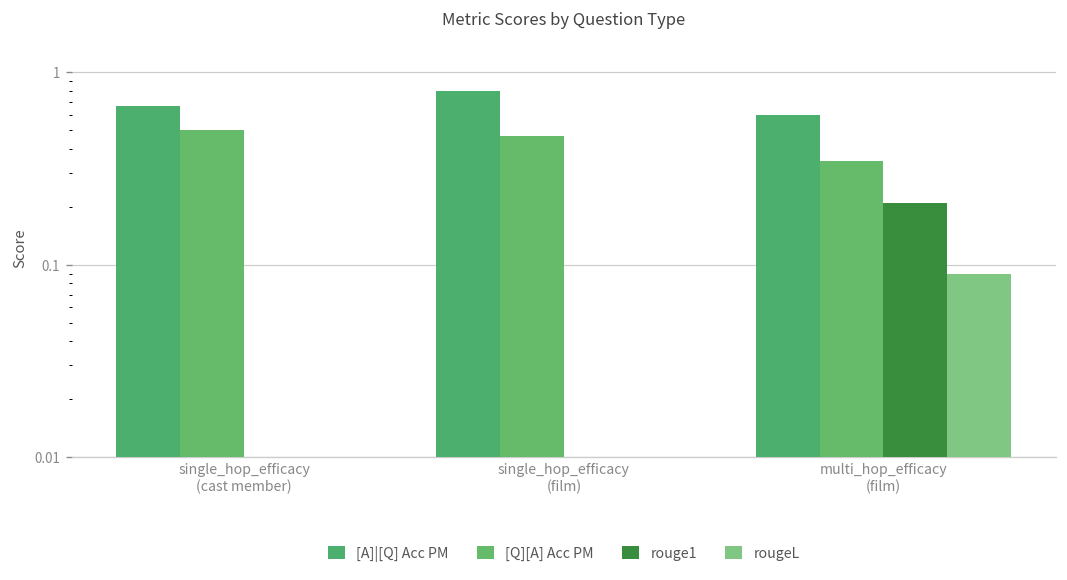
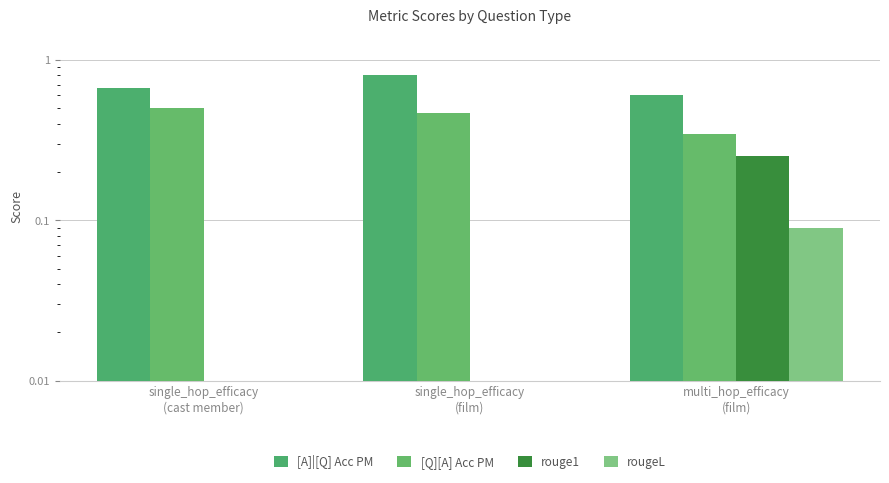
  {
    "rouge1": {
-     "multi_hop_efficacy (film)": 0.21
+     "multi_hop_efficacy (film)": 0.25
    }
  }
